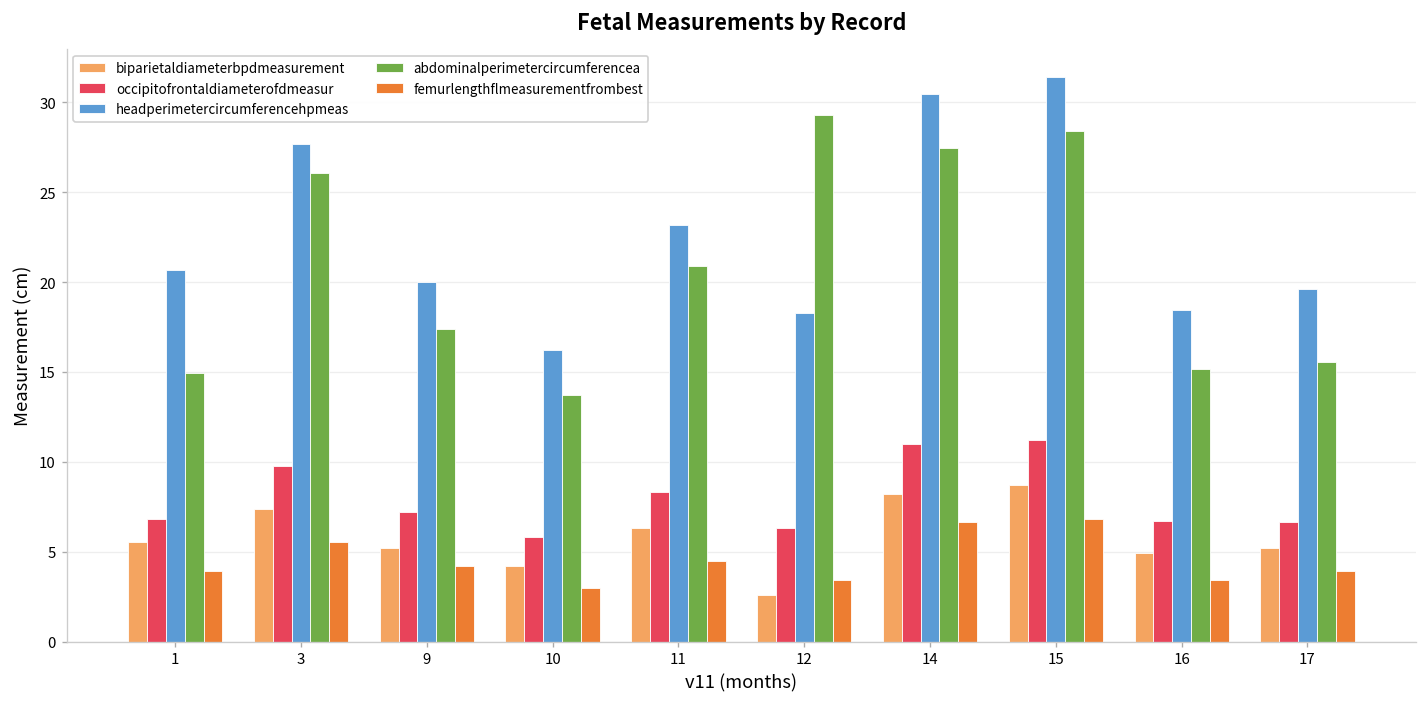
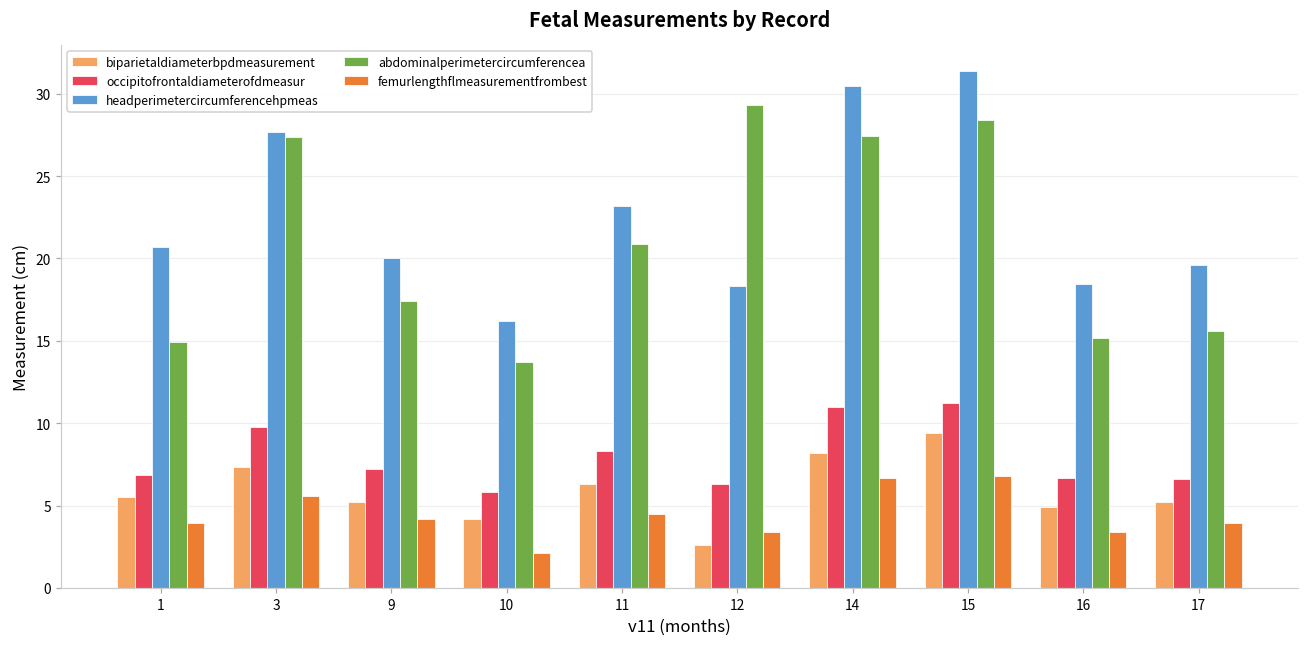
  {
    "biparietaldiameterbpdmeasurement": {
      "1": 5.5,
      "3": 7.4,
      "9": 5.2,
      "10": 4.2,
      "11": 6.3,
      "12": 2.6,
      "14": 8.2,
-     "15": 8.7,
+     "15": 9.4,
      "16": 4.9,
      "17": 5.2
    },
    "occipitofrontaldiameterofdmeasur": {
      "1": 6.8,
      "3": 9.8,
      "9": 7.2,
      "10": 5.8,
      "11": 8.3,
      "12": 6.3,
      "14": 11.0,
      "15": 11.2,
      "16": 6.7,
      "17": 6.6
    },
    "headperimetercircumferencehpmeas": {
      "1": 20.7,
      "3": 27.7,
      "9": 20.0,
      "10": 16.2,
      "11": 23.2,
      "12": 18.3,
      "14": 30.5,
      "15": 31.4,
      "16": 18.5,
      "17": 19.6
    },
    "abdominalperimetercircumferencea": {
      "1": 14.9,
-     "3": 26.1,
+     "3": 27.4,
      "9": 17.4,
      "10": 13.7,
      "11": 20.9,
      "12": 29.3,
      "14": 27.5,
      "15": 28.4,
      "16": 15.2,
      "17": 15.6
    },
    "femurlengthflmeasurementfrombest": {
      "1": 3.9,
      "3": 5.6,
      "9": 4.2,
-     "10": 3.0,
+     "10": 2.1,
      "11": 4.5,
      "12": 3.4,
      "14": 6.7,
      "15": 6.8,
      "16": 3.4,
      "17": 3.9
    }
  }
